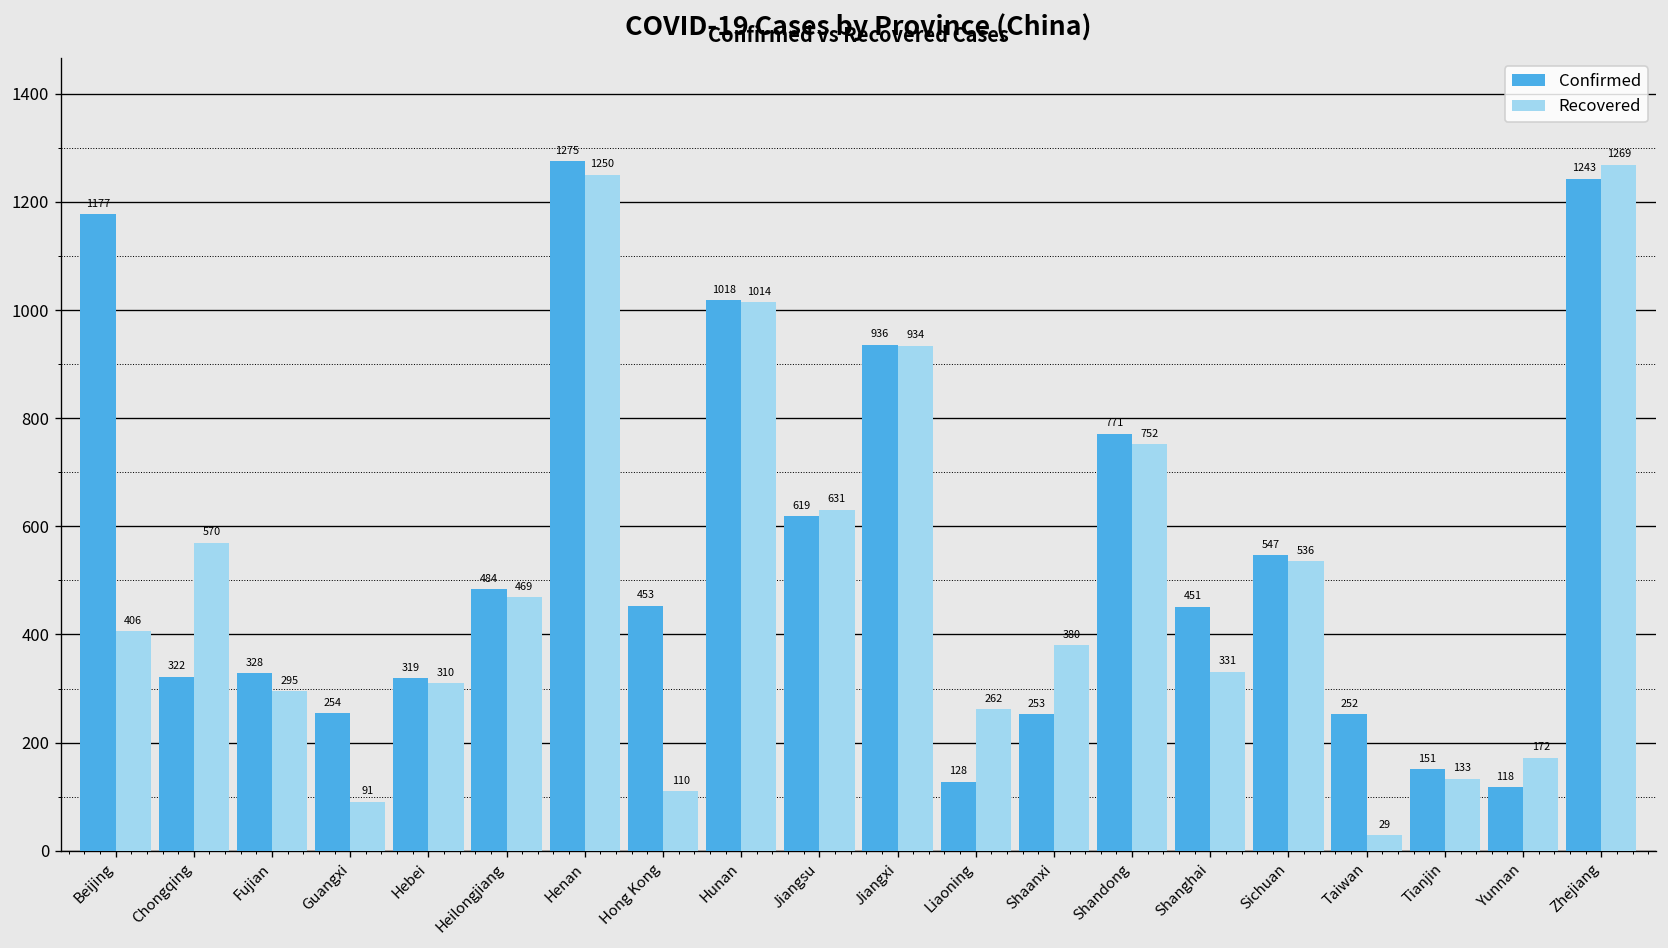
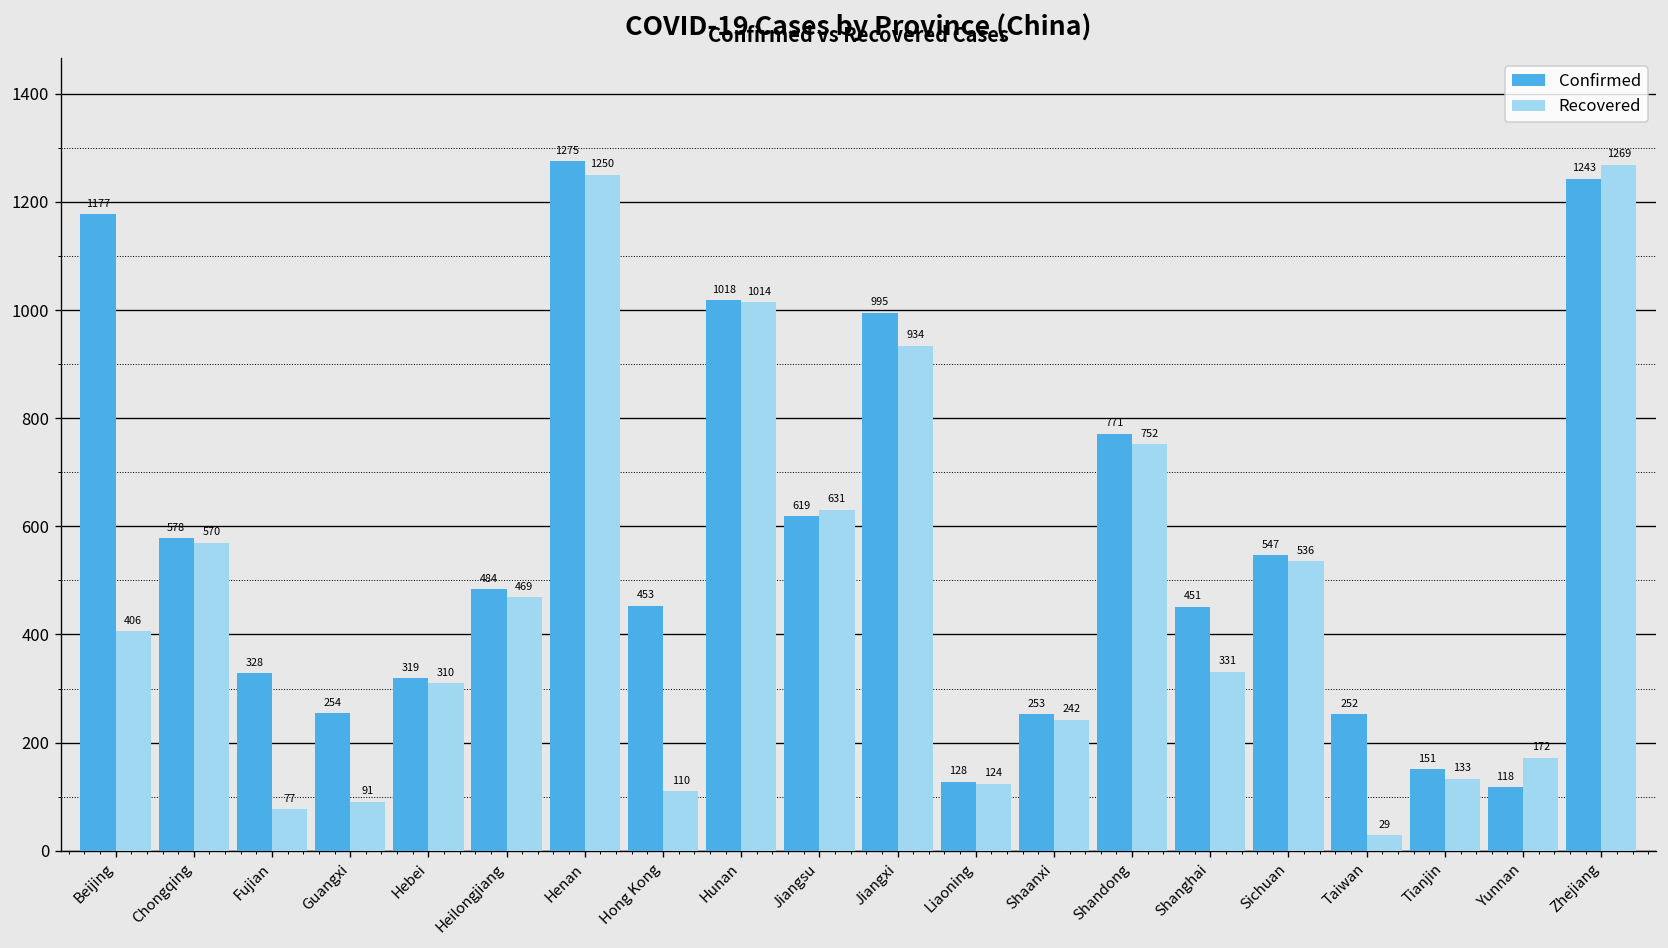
  {
    "Confirmed": {
      "Beijing": 1177,
-     "Chongqing": 322,
+     "Chongqing": 578,
      "Fujian": 328,
      "Guangxi": 254,
      "Hebei": 319,
      "Heilongjiang": 484,
      "Henan": 1275,
      "Hong Kong": 453,
      "Hunan": 1018,
      "Jiangsu": 619,
-     "Jiangxi": 936,
+     "Jiangxi": 995,
      "Liaoning": 128,
      "Shaanxi": 253,
      "Shandong": 771,
      "Shanghai": 451,
      "Sichuan": 547,
      "Taiwan": 252,
      "Tianjin": 151,
      "Yunnan": 118,
      "Zhejiang": 1243
    },
    "Recovered": {
      "Beijing": 406,
      "Chongqing": 570,
-     "Fujian": 295,
+     "Fujian": 77,
      "Guangxi": 91,
      "Hebei": 310,
      "Heilongjiang": 469,
      "Henan": 1250,
      "Hong Kong": 110,
      "Hunan": 1014,
      "Jiangsu": 631,
      "Jiangxi": 934,
-     "Liaoning": 262,
-     "Shaanxi": 380,
+     "Liaoning": 124,
+     "Shaanxi": 242,
      "Shandong": 752,
      "Shanghai": 331,
      "Sichuan": 536,
      "Taiwan": 29,
      "Tianjin": 133,
      "Yunnan": 172,
      "Zhejiang": 1269
    }
  }
